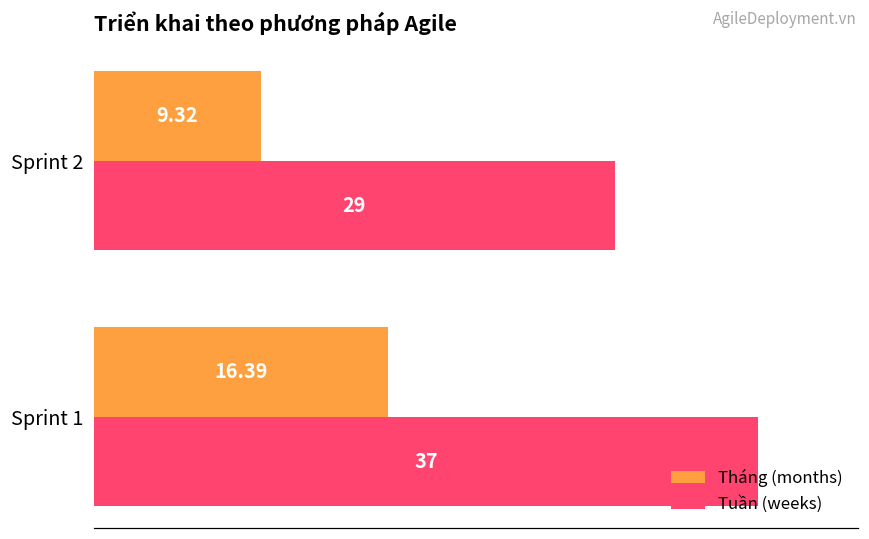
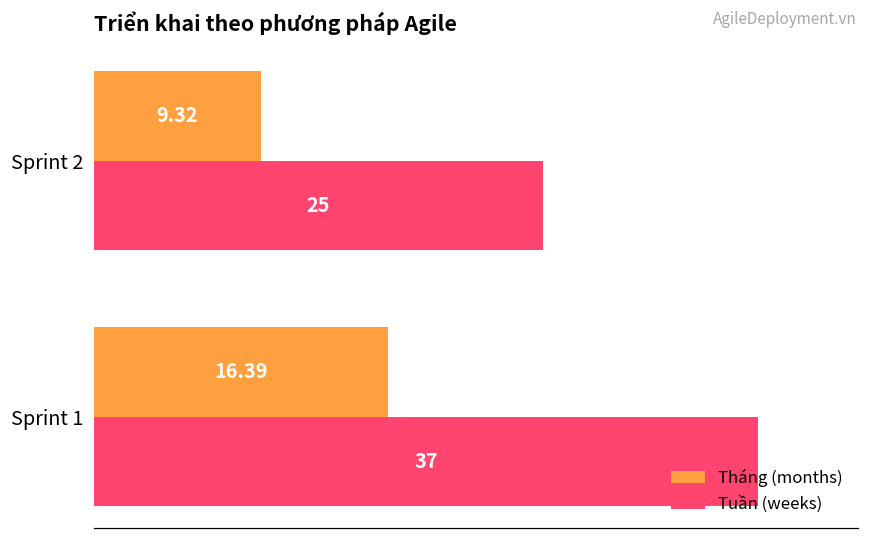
  {
    "Tháng (months)": {
      "Sprint 2": 9.32,
      "Sprint 1": 16.39
    },
    "Tuần (weeks)": {
-     "Sprint 2": 29,
+     "Sprint 2": 25,
      "Sprint 1": 37
    }
  }
